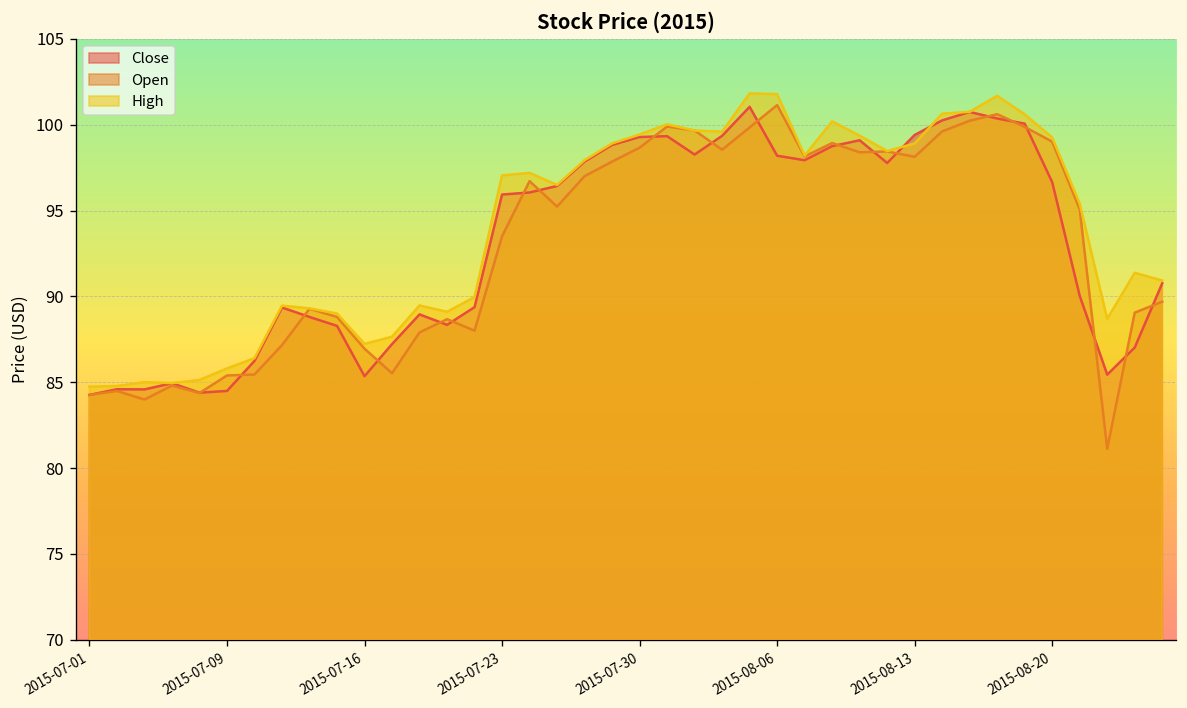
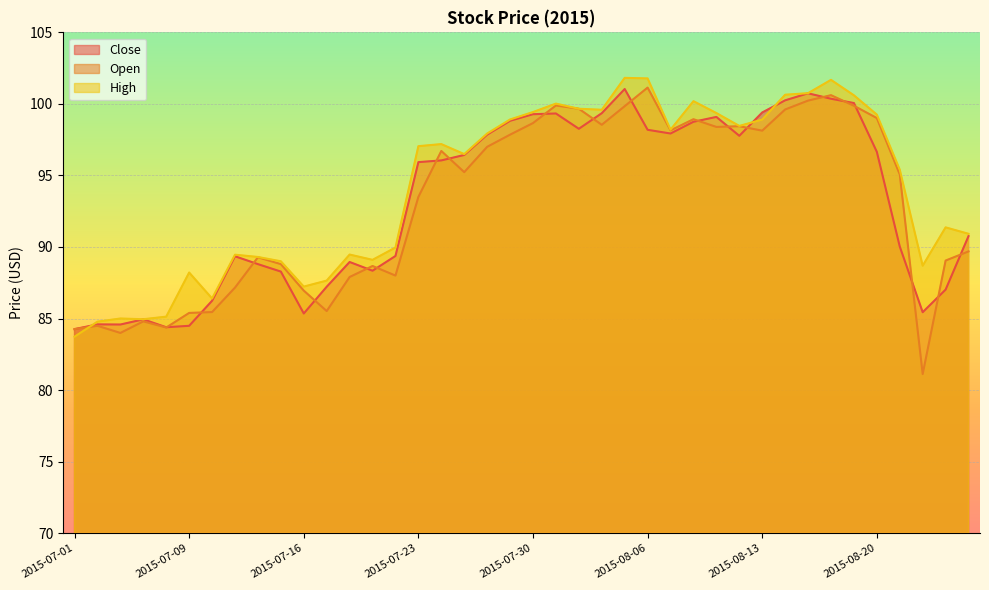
  {
    "High": {
-     "2015-07-01": 84.7,
-     "2015-07-09": 85.8,
+     "2015-07-01": 83.7,
+     "2015-07-09": 88.2,
      "2015-07-16": 87.2,
      "2015-07-23": 97.0,
      "2015-08-06": 101.8,
      "2015-08-13": 98.9,
      "2015-08-20": 99.3
    }
  }
